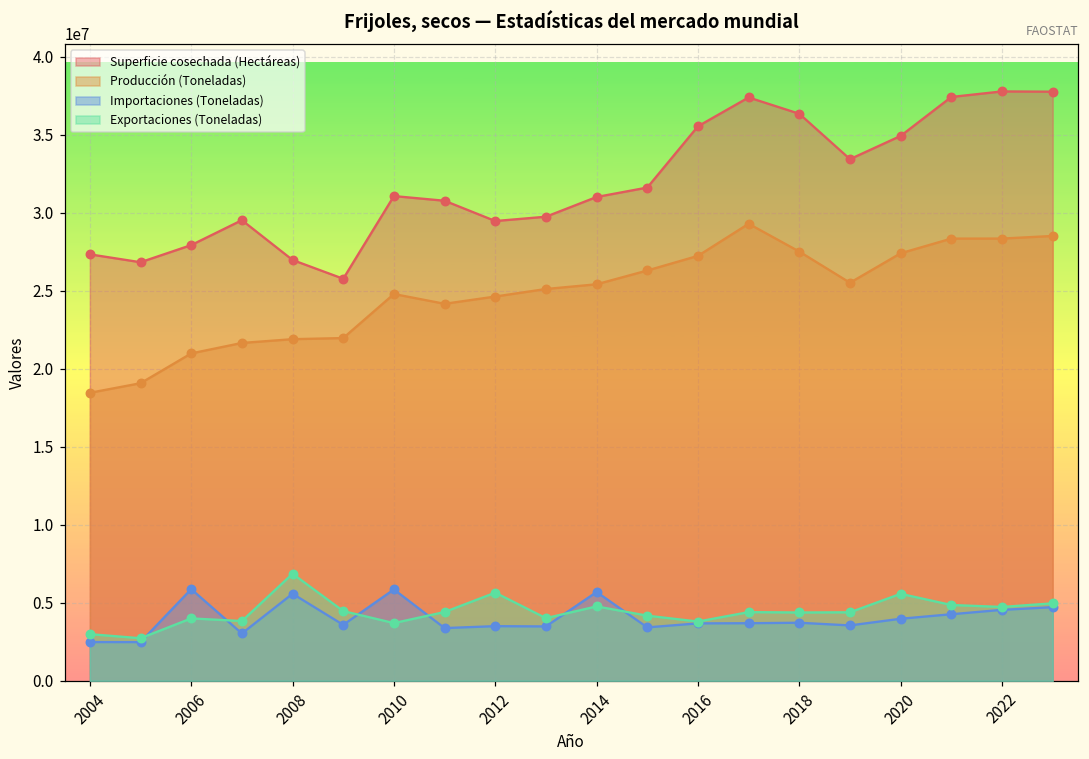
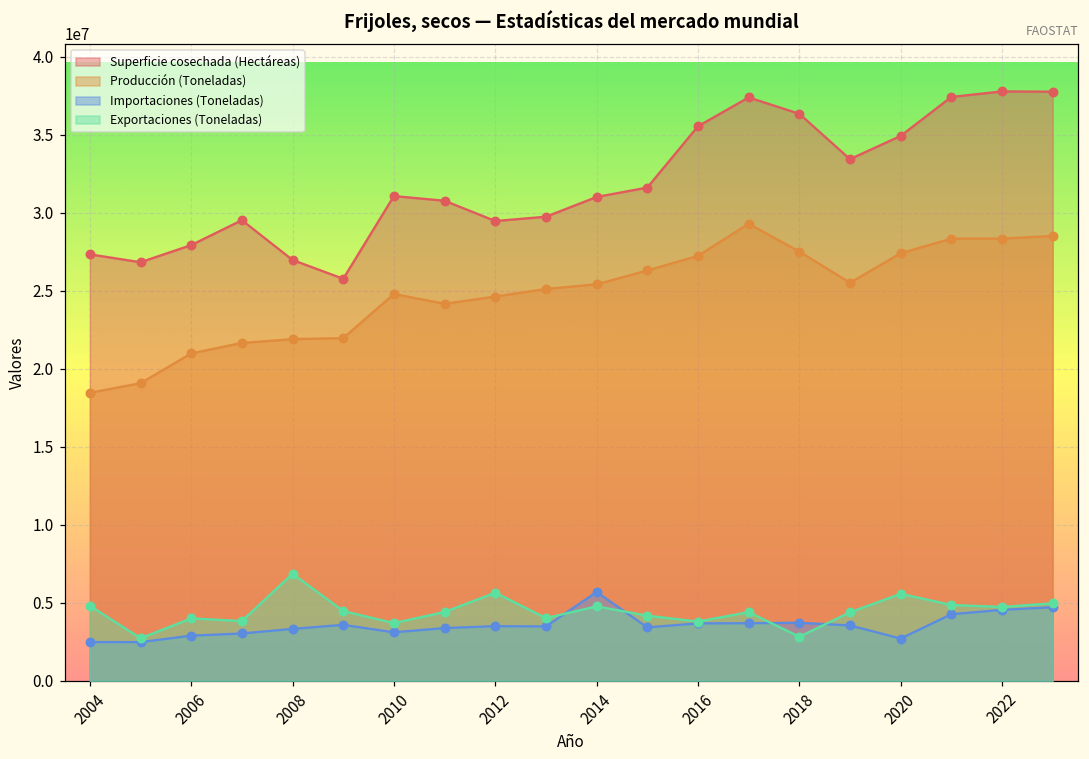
  {
    "Importaciones (Toneladas)": {
      "2004": 2500000,
-     "2006": 5900000,
-     "2008": 5600000,
-     "2010": 5900000,
+     "2006": 2900000,
+     "2008": 3300000,
+     "2010": 3100000,
      "2012": 3500000,
      "2014": 5700000,
      "2018": 3700000,
-     "2020": 4000000,
+     "2020": 2700000,
      "2022": 4500000
    },
    "Exportaciones (Toneladas)": {
-     "2004": 3000000,
+     "2004": 4800000,
      "2006": 4000000,
      "2008": 6900000,
      "2010": 3700000,
      "2012": 5600000,
      "2014": 4800000,
-     "2018": 4400000,
+     "2018": 2800000,
      "2020": 5600000,
      "2022": 4700000
    }
  }
